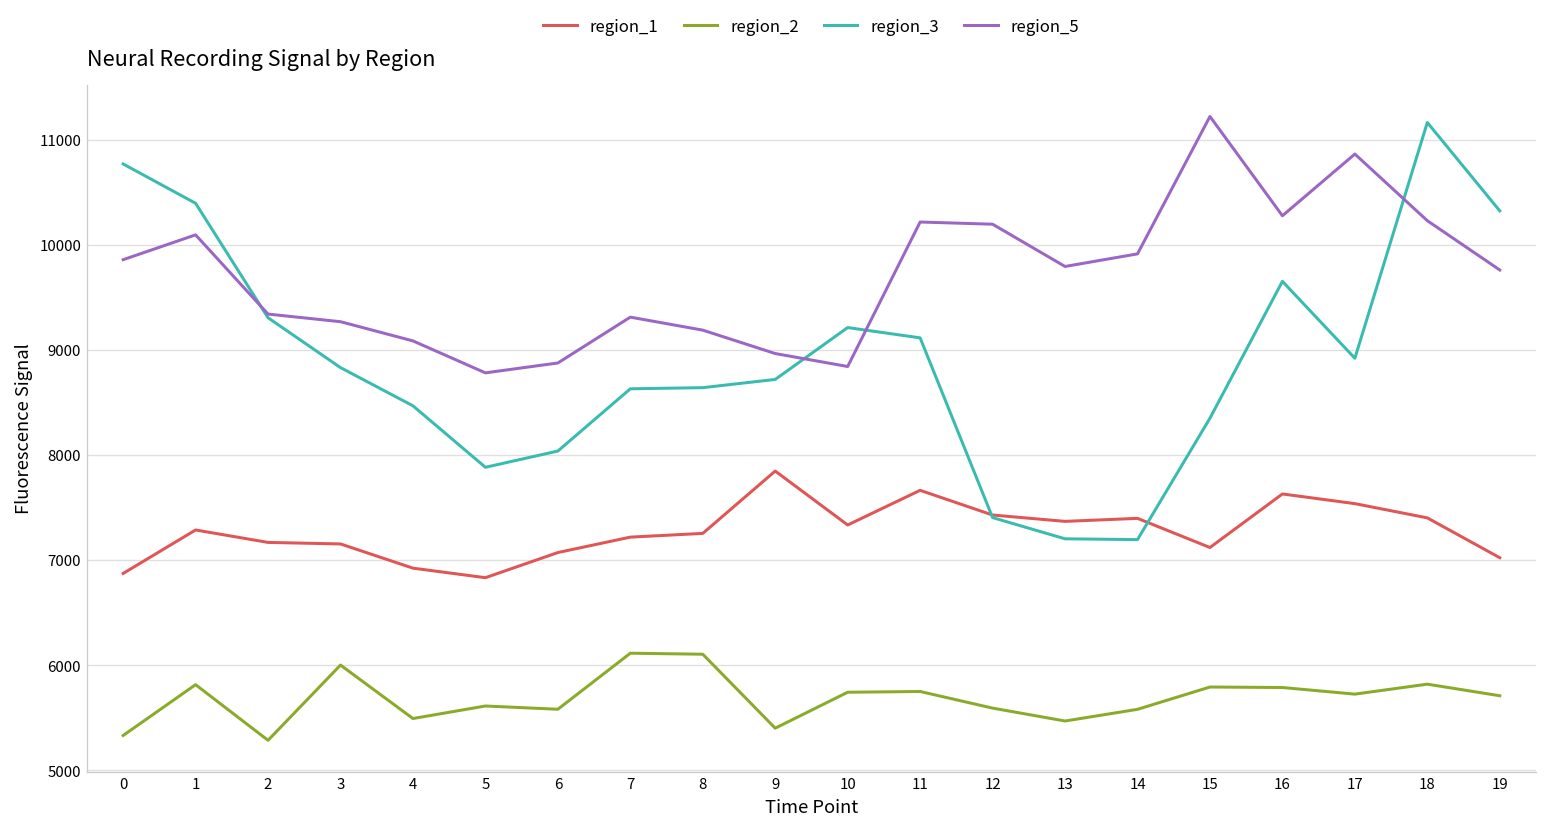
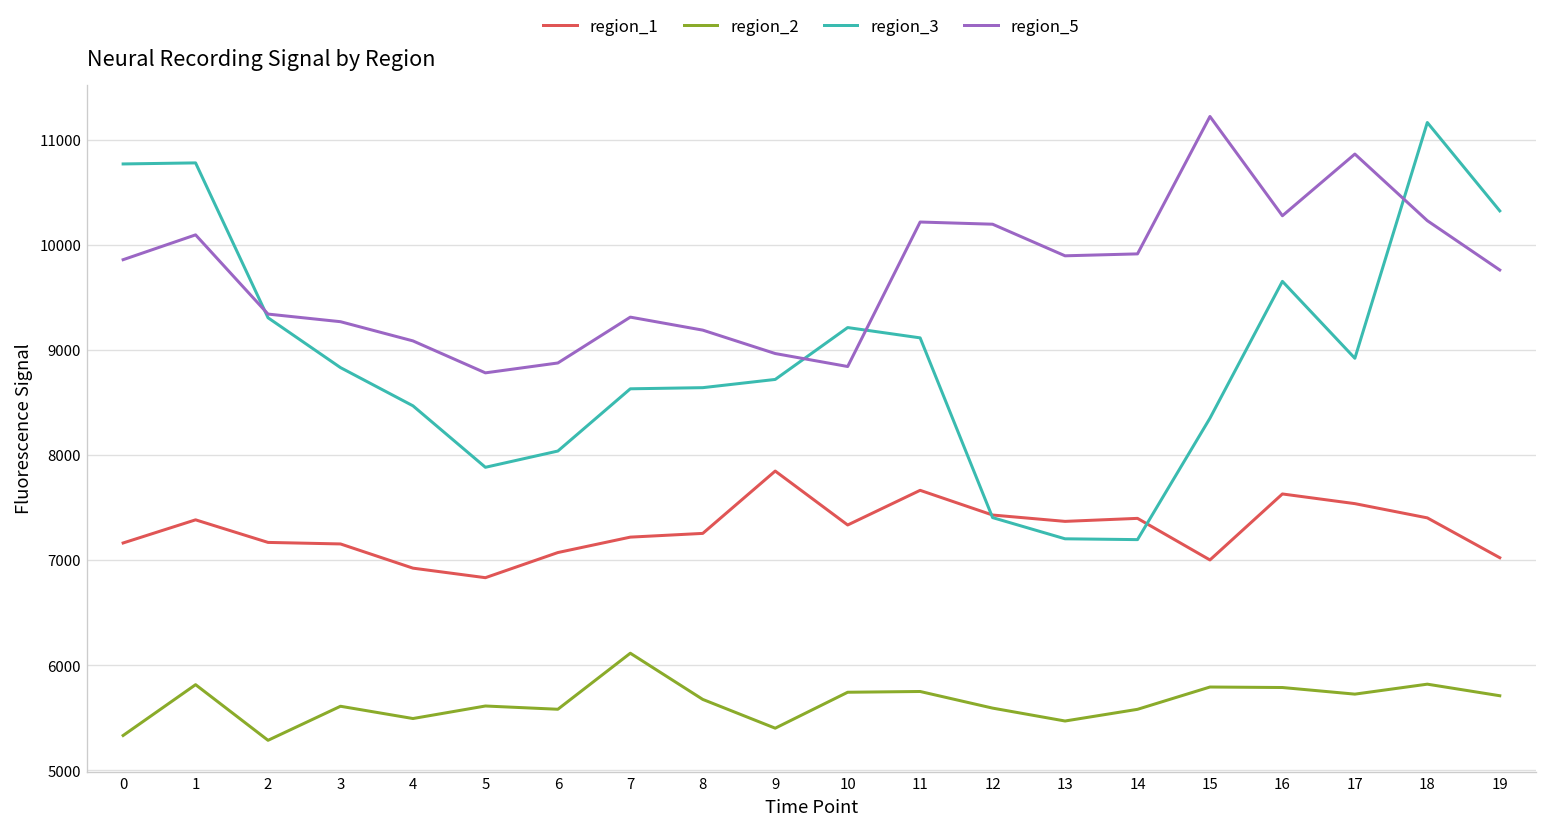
  {
    "region_1": {
-     "0": 6900,
-     "1": 7300,
+     "0": 7200,
+     "1": 7400,
      "2": 7200,
      "3": 7200,
      "4": 6900,
      "5": 6800,
      "6": 7100,
      "7": 7200,
      "8": 7300,
      "9": 7800,
      "10": 7300,
      "11": 7700,
      "13": 7400,
      "14": 7400,
-     "15": 7100,
+     "15": 7000,
      "16": 7600,
      "17": 7500,
      "18": 7400,
      "19": 7000
    },
    "region_2": {
      "0": 5300,
      "1": 5800,
      "2": 5300,
-     "3": 6000,
+     "3": 5600,
      "4": 5500,
      "5": 5600,
      "6": 5600,
      "7": 6100,
-     "8": 6100,
+     "8": 5700,
      "9": 5400,
      "10": 5700,
      "11": 5800,
      "12": 5600,
      "13": 5500,
      "14": 5600,
      "15": 5800,
      "16": 5800,
      "17": 5700,
      "18": 5800,
      "19": 5700
    },
    "region_3": {
      "0": 10800,
-     "1": 10400,
+     "1": 10800,
      "2": 9300,
      "3": 8800,
      "4": 8500,
      "5": 7900,
      "6": 8000,
      "7": 8600,
      "8": 8600,
      "9": 8700,
      "10": 9200,
      "11": 9100,
      "13": 7200,
      "14": 7200,
      "15": 8400,
      "16": 9700,
      "17": 8900,
      "18": 11200,
      "19": 10300
    },
    "region_5": {
      "0": 9900,
      "1": 10100,
      "2": 9300,
      "3": 9300,
      "4": 9100,
      "5": 8800,
      "6": 8900,
      "7": 9300,
      "8": 9200,
      "9": 9000,
      "10": 8800,
      "11": 10200,
      "12": 10200,
-     "13": 9800,
+     "13": 9900,
      "14": 9900,
      "15": 11200,
      "16": 10300,
      "17": 10900,
      "18": 10200,
      "19": 9800
    }
  }
